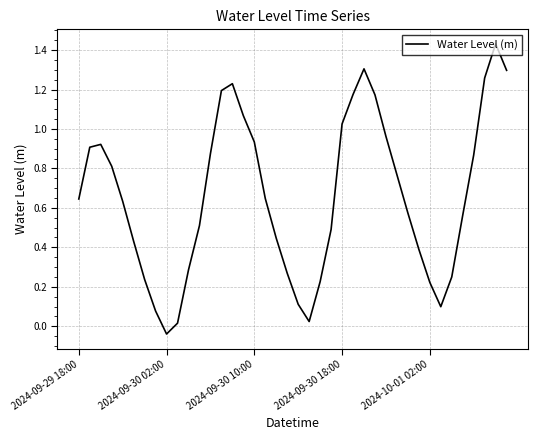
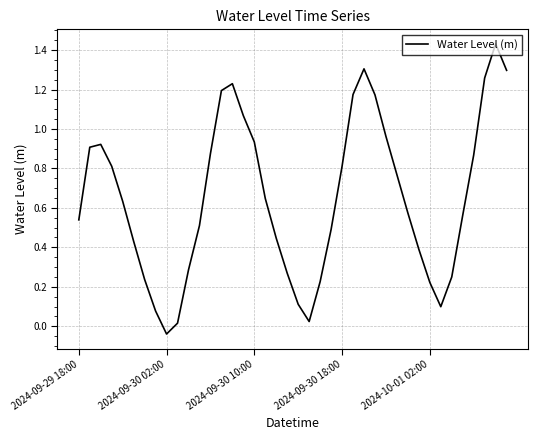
  {
-   "2024-09-29 18:00": 0.65,
+   "2024-09-29 18:00": 0.54,
    "2024-09-30 02:00": -0.04,
    "2024-09-30 10:00": 0.93,
-   "2024-09-30 18:00": 1.03,
+   "2024-09-30 18:00": 0.81,
    "2024-10-01 02:00": 0.22
  }
